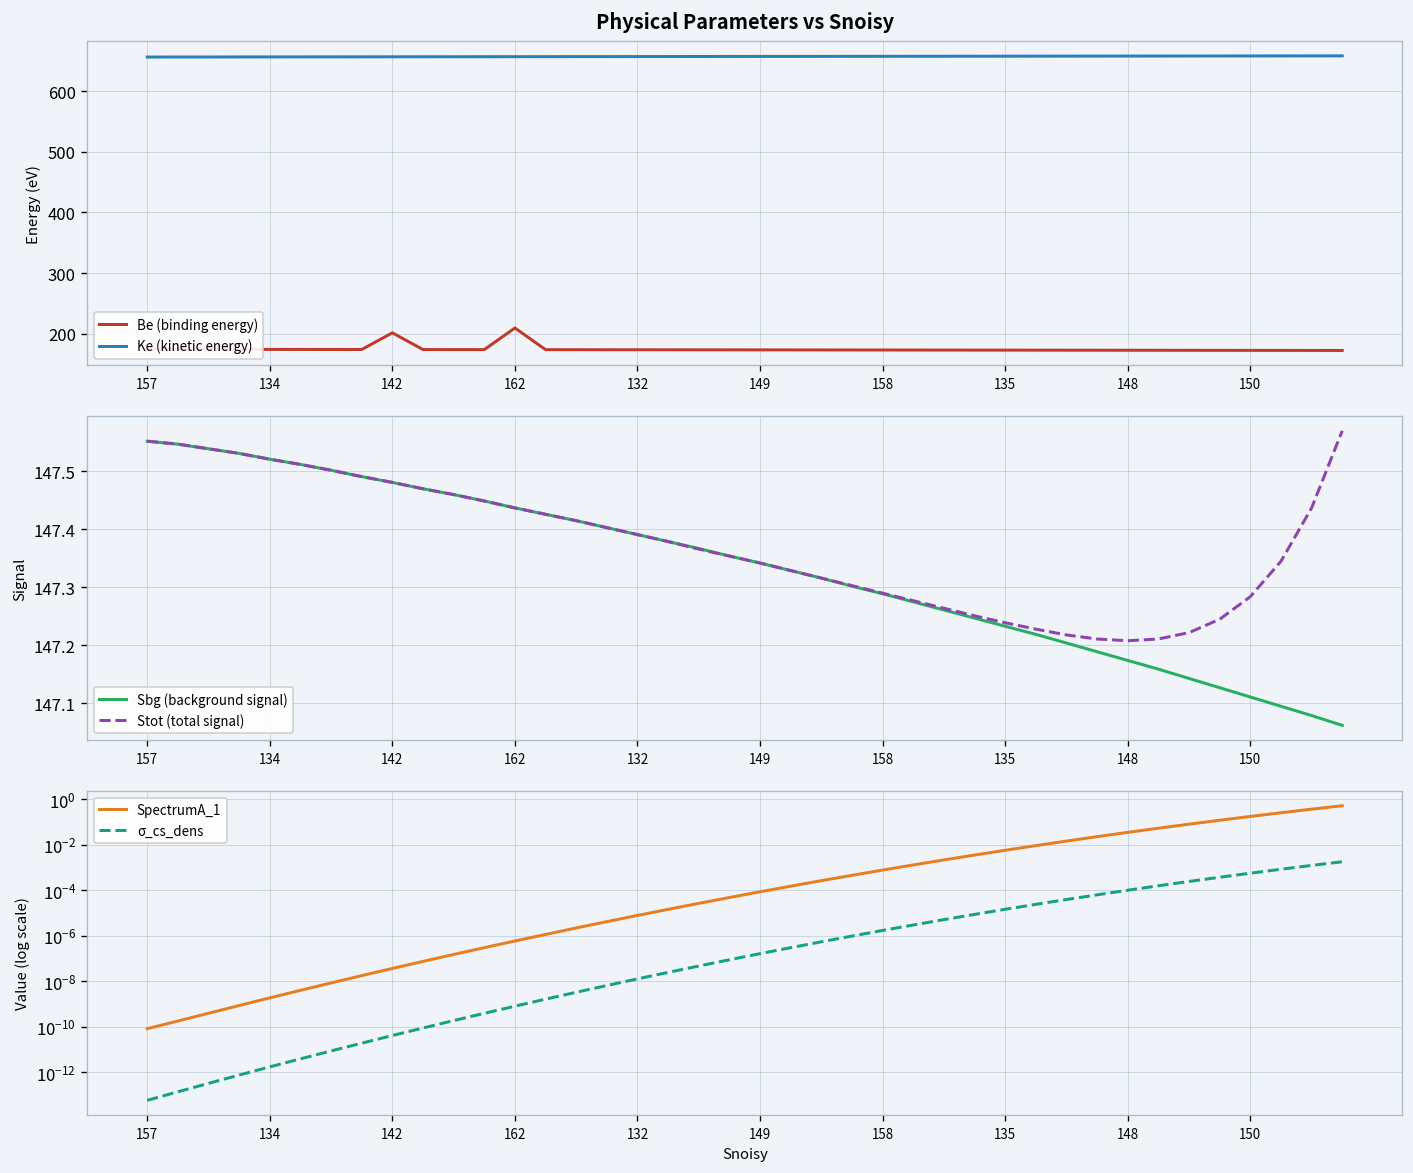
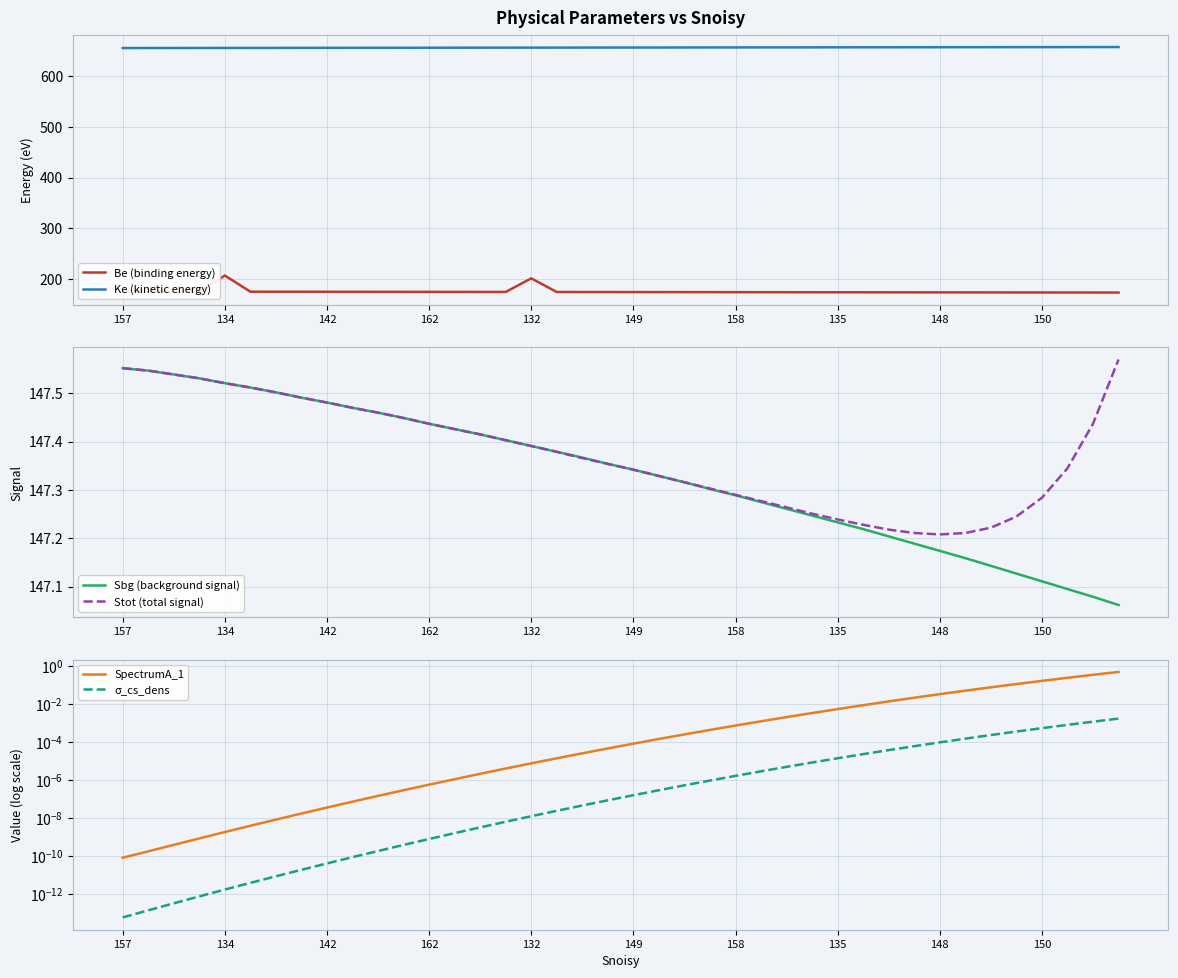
  {
    "Physical Parameters vs Snoisy": {
      "Be (binding energy)": {
-       "134": 170,
-       "142": 200,
-       "162": 210,
-       "132": 170,
+       "134": 210,
+       "142": 170,
+       "162": 170,
+       "132": 200,
        "149": 170,
        "158": 170,
        "135": 170,
        "148": 170,
        "150": 170
      },
      "Ke (kinetic energy)": {
        "157": 660,
        "134": 660,
        "142": 660,
        "162": 660,
        "132": 660,
        "149": 660,
        "158": 660,
        "135": 660,
        "148": 660,
        "150": 660
      }
    }
  }
